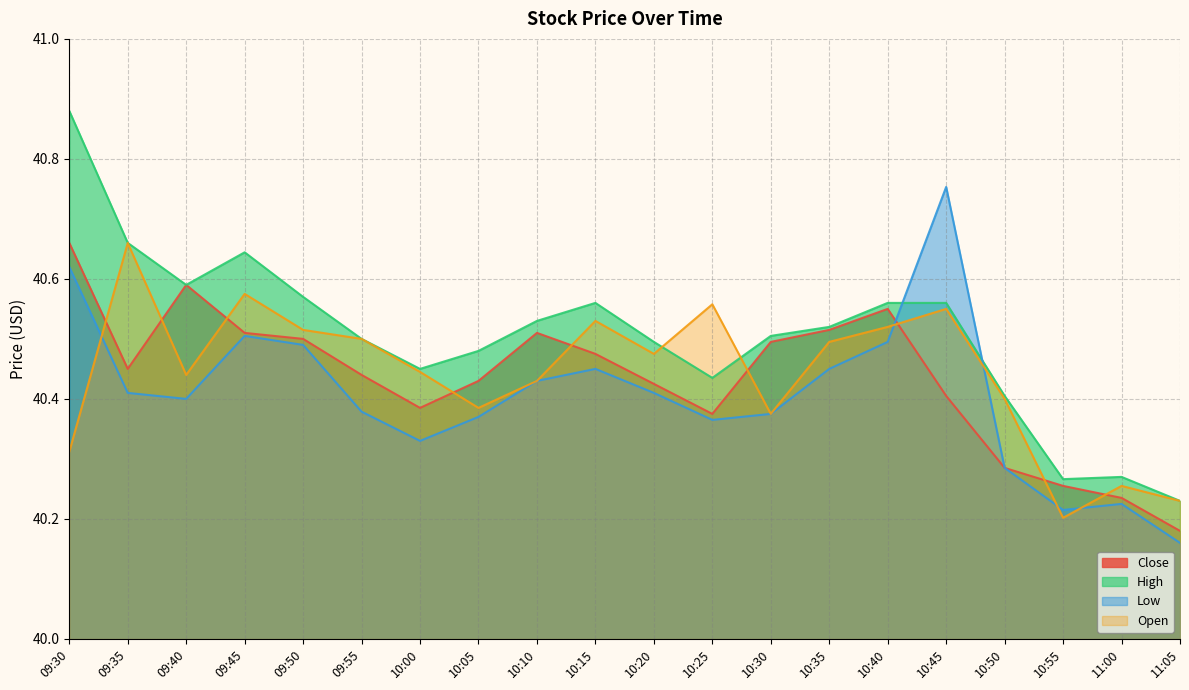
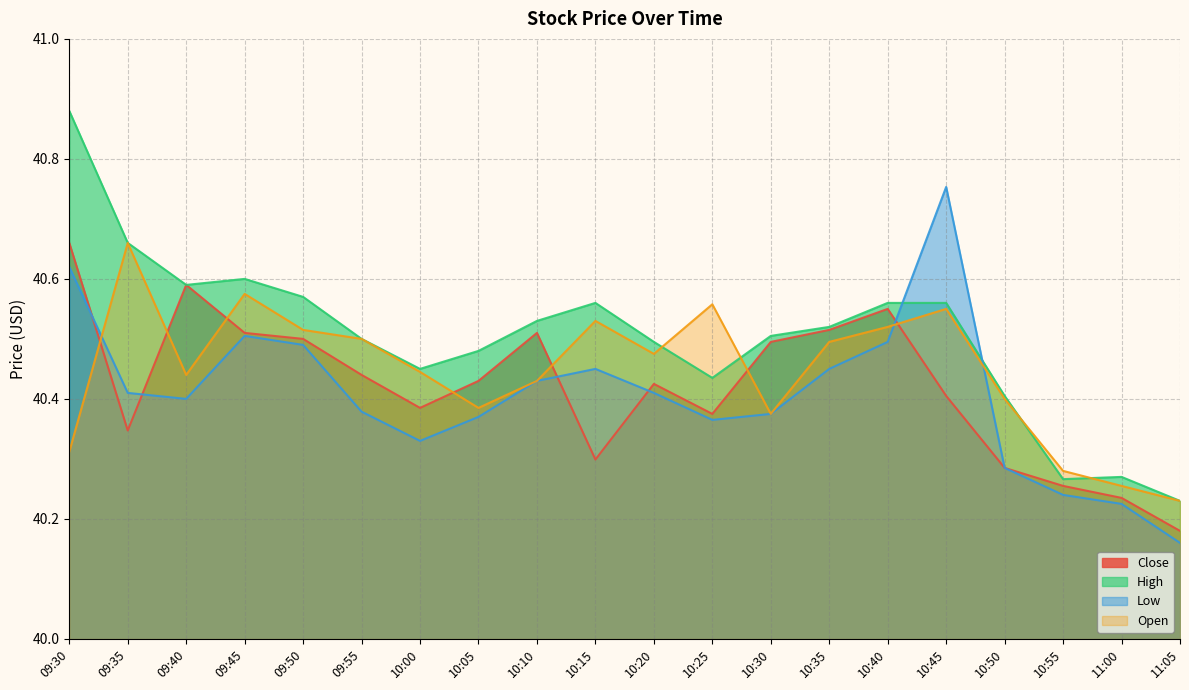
  {
    "Close": {
      "09:30": 40.66,
-     "09:35": 40.45,
+     "09:35": 40.35,
      "09:45": 40.51,
      "09:50": 40.50,
      "09:55": 40.44,
      "10:00": 40.38,
      "10:05": 40.43,
      "10:10": 40.51,
-     "10:15": 40.47,
+     "10:15": 40.30,
      "10:20": 40.42,
      "10:25": 40.38,
      "10:30": 40.49,
      "10:35": 40.51,
      "10:40": 40.55,
      "10:45": 40.40,
      "10:55": 40.26,
      "11:00": 40.24,
      "11:05": 40.18
    },
    "High": {
      "09:30": 40.88,
-     "09:45": 40.64,
+     "09:45": 40.60,
      "09:50": 40.57,
      "10:00": 40.45,
      "10:05": 40.48,
      "10:10": 40.53,
      "10:15": 40.56,
      "10:20": 40.49,
      "10:25": 40.44,
      "10:30": 40.51,
      "10:35": 40.52,
      "10:40": 40.56,
      "10:45": 40.56,
      "10:50": 40.40,
      "10:55": 40.27,
      "11:00": 40.27
    },
    "Low": {
      "09:30": 40.62,
      "09:35": 40.41,
      "09:40": 40.40,
      "09:45": 40.51,
      "09:50": 40.49,
      "09:55": 40.38,
      "10:00": 40.33,
      "10:05": 40.37,
      "10:15": 40.45,
      "10:20": 40.41,
      "10:25": 40.37,
      "10:35": 40.45,
      "10:40": 40.49,
      "10:45": 40.75,
-     "10:55": 40.21,
+     "10:55": 40.24,
      "11:00": 40.22,
      "11:05": 40.16
    },
    "Open": {
      "09:30": 40.31,
      "09:40": 40.44,
      "09:45": 40.58,
      "09:50": 40.51,
      "10:00": 40.44,
      "10:05": 40.38,
      "10:15": 40.53,
      "10:20": 40.47,
      "10:25": 40.56,
      "10:35": 40.49,
      "10:40": 40.52,
      "10:45": 40.55,
      "10:50": 40.40,
-     "10:55": 40.20,
+     "10:55": 40.28,
      "11:00": 40.26
    }
  }
